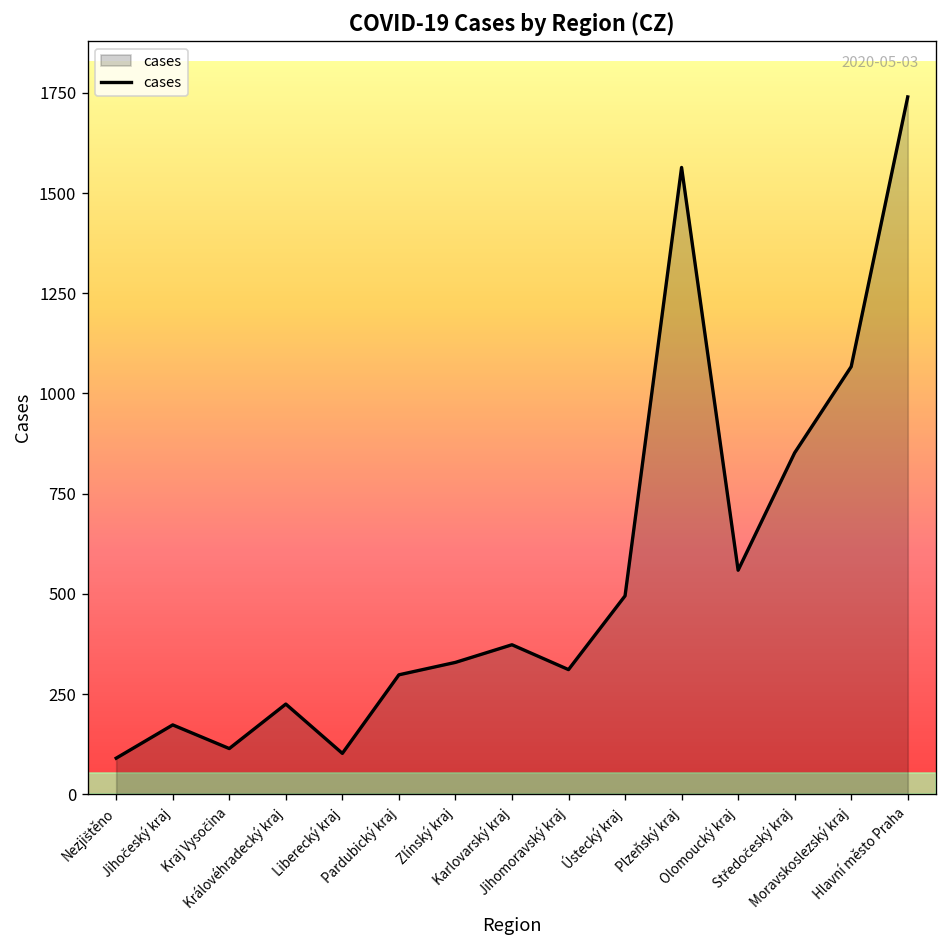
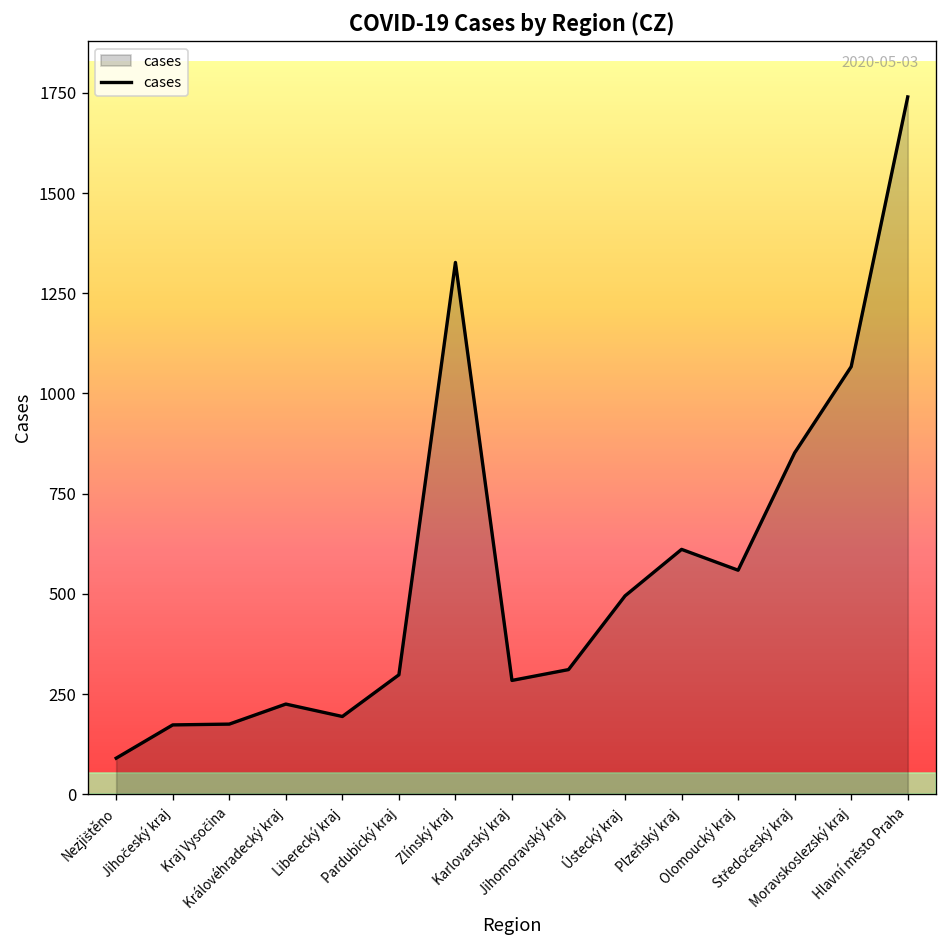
  {
    "Nezjištěno": 90,
    "Jihočeský kraj": 170,
-   "Kraj Vysočina": 110,
+   "Kraj Vysočina": 180,
    "Královéhradecký kraj": 230,
-   "Liberecký kraj": 100,
+   "Liberecký kraj": 190,
    "Pardubický kraj": 300,
-   "Zlínský kraj": 330,
-   "Karlovarský kraj": 370,
+   "Zlínský kraj": 1330,
+   "Karlovarský kraj": 280,
    "Jihomoravský kraj": 310,
    "Ústecký kraj": 500,
-   "Plzeňský kraj": 1560,
+   "Plzeňský kraj": 610,
    "Olomoucký kraj": 560,
    "Středočeský kraj": 850,
    "Moravskoslezský kraj": 1070
  }
